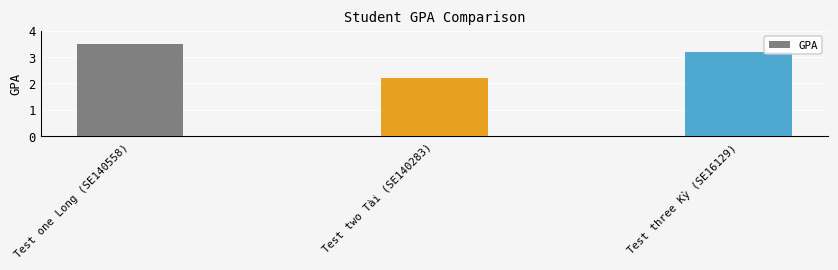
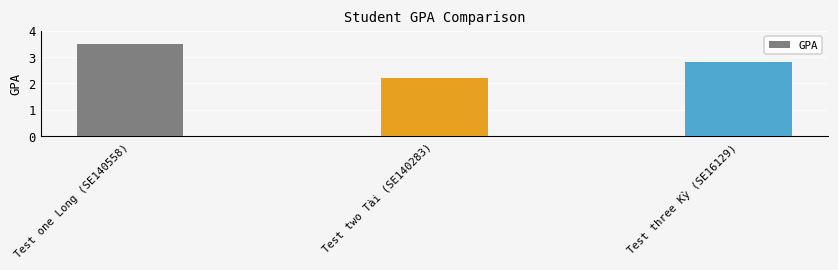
  {
    "Test one Long (SE140558)": 3.5,
    "Test two Tài (SE140283)": 2.2,
-   "Test three Kỳ (SE16129)": 3.2
+   "Test three Kỳ (SE16129)": 2.8
  }
